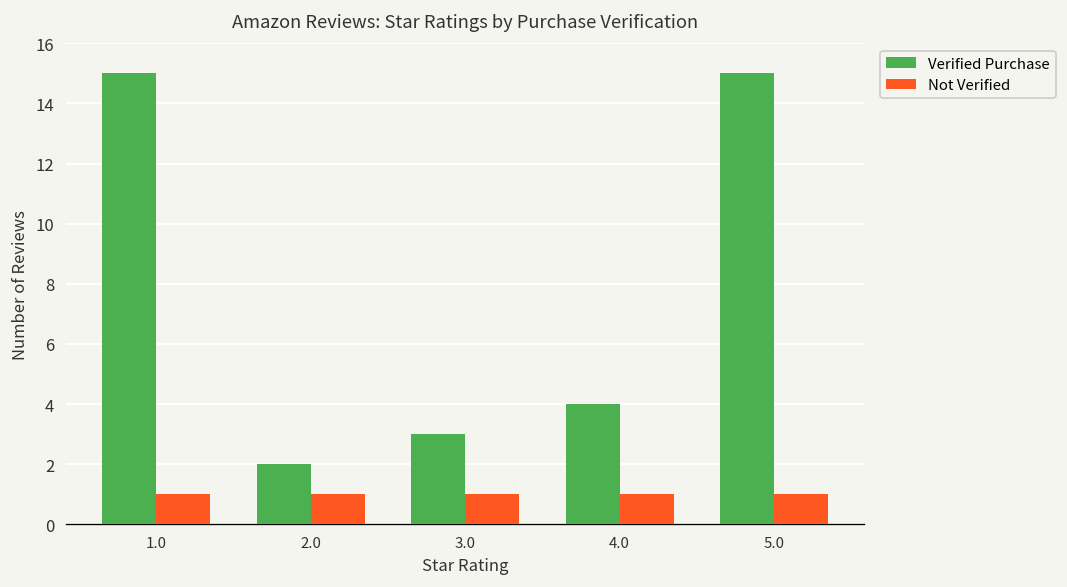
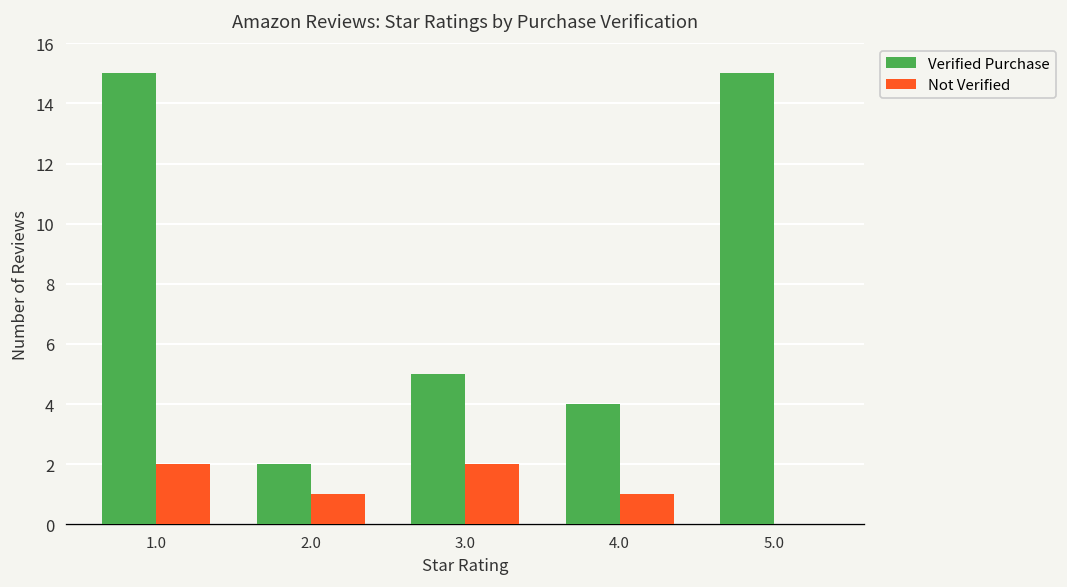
  {
    "Verified Purchase": {
      "1.0": 15,
      "2.0": 2,
-     "3.0": 3,
+     "3.0": 5,
      "4.0": 4,
      "5.0": 15
    },
    "Not Verified": {
-     "1.0": 1,
+     "1.0": 2,
      "2.0": 1,
-     "3.0": 1,
+     "3.0": 2,
      "4.0": 1,
-     "5.0": 1
+     "5.0": 0
    }
  }
